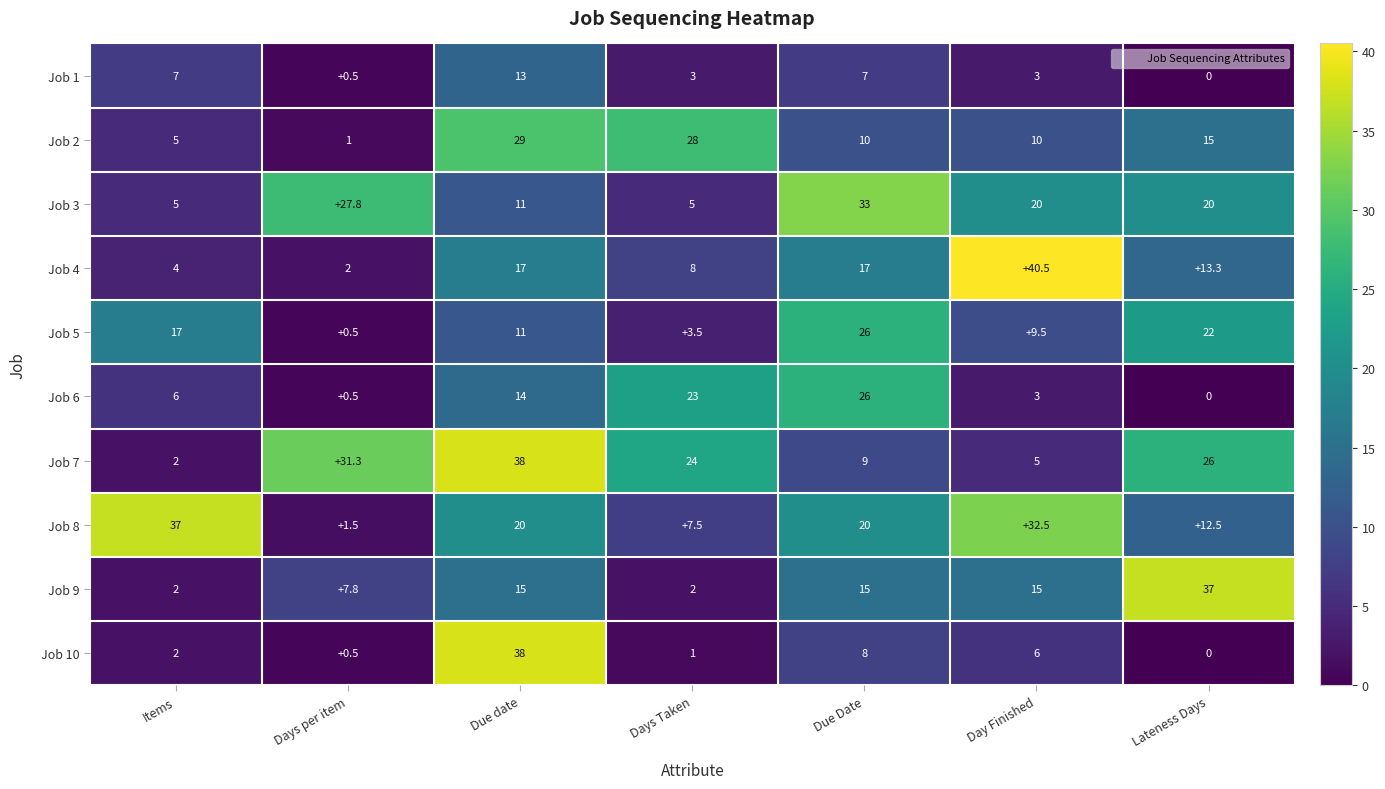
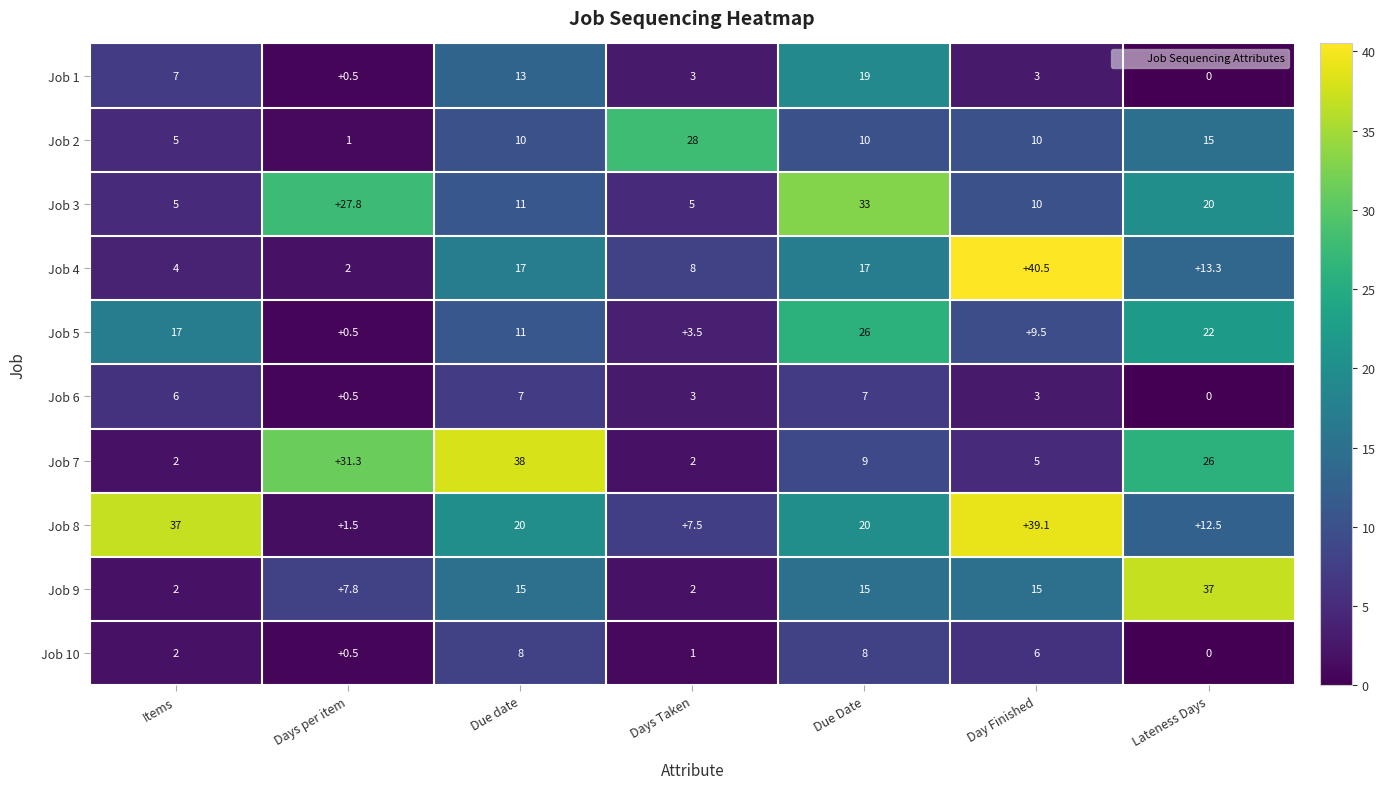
  {
    "Job 1": {
      "Items": "7",
      "Days per item": "+0.5",
      "Due date": "13",
      "Days Taken": "3",
-     "Due Date": "7",
+     "Due Date": "19",
      "Day Finished": "3",
      "Lateness Days": "0"
    },
    "Job 2": {
      "Items": "5",
      "Days per item": "1",
-     "Due date": "29",
+     "Due date": "10",
      "Days Taken": "28",
      "Due Date": "10",
      "Day Finished": "10",
      "Lateness Days": "15"
    },
    "Job 3": {
      "Items": "5",
      "Days per item": "+27.8",
      "Due date": "11",
      "Days Taken": "5",
      "Due Date": "33",
-     "Day Finished": "20",
+     "Day Finished": "10",
      "Lateness Days": "20"
    },
    "Job 4": {
      "Items": "4",
      "Days per item": "2",
      "Due date": "17",
      "Days Taken": "8",
      "Due Date": "17",
      "Day Finished": "+40.5",
      "Lateness Days": "+13.3"
    },
    "Job 5": {
      "Items": "17",
      "Days per item": "+0.5",
      "Due date": "11",
      "Days Taken": "+3.5",
      "Due Date": "26",
      "Day Finished": "+9.5",
      "Lateness Days": "22"
    },
    "Job 6": {
      "Items": "6",
      "Days per item": "+0.5",
-     "Due date": "14",
-     "Days Taken": "23",
-     "Due Date": "26",
+     "Due date": "7",
+     "Days Taken": "3",
+     "Due Date": "7",
      "Day Finished": "3",
      "Lateness Days": "0"
    },
    "Job 7": {
      "Items": "2",
      "Days per item": "+31.3",
      "Due date": "38",
-     "Days Taken": "24",
+     "Days Taken": "2",
      "Due Date": "9",
      "Day Finished": "5",
      "Lateness Days": "26"
    },
    "Job 8": {
      "Items": "37",
      "Days per item": "+1.5",
      "Due date": "20",
      "Days Taken": "+7.5",
      "Due Date": "20",
-     "Day Finished": "+32.5",
+     "Day Finished": "+39.1",
      "Lateness Days": "+12.5"
    },
    "Job 9": {
      "Items": "2",
      "Days per item": "+7.8",
      "Due date": "15",
      "Days Taken": "2",
      "Due Date": "15",
      "Day Finished": "15",
      "Lateness Days": "37"
    },
    "Job 10": {
      "Items": "2",
      "Days per item": "+0.5",
-     "Due date": "38",
+     "Due date": "8",
      "Days Taken": "1",
      "Due Date": "8",
      "Day Finished": "6",
      "Lateness Days": "0"
    }
  }
